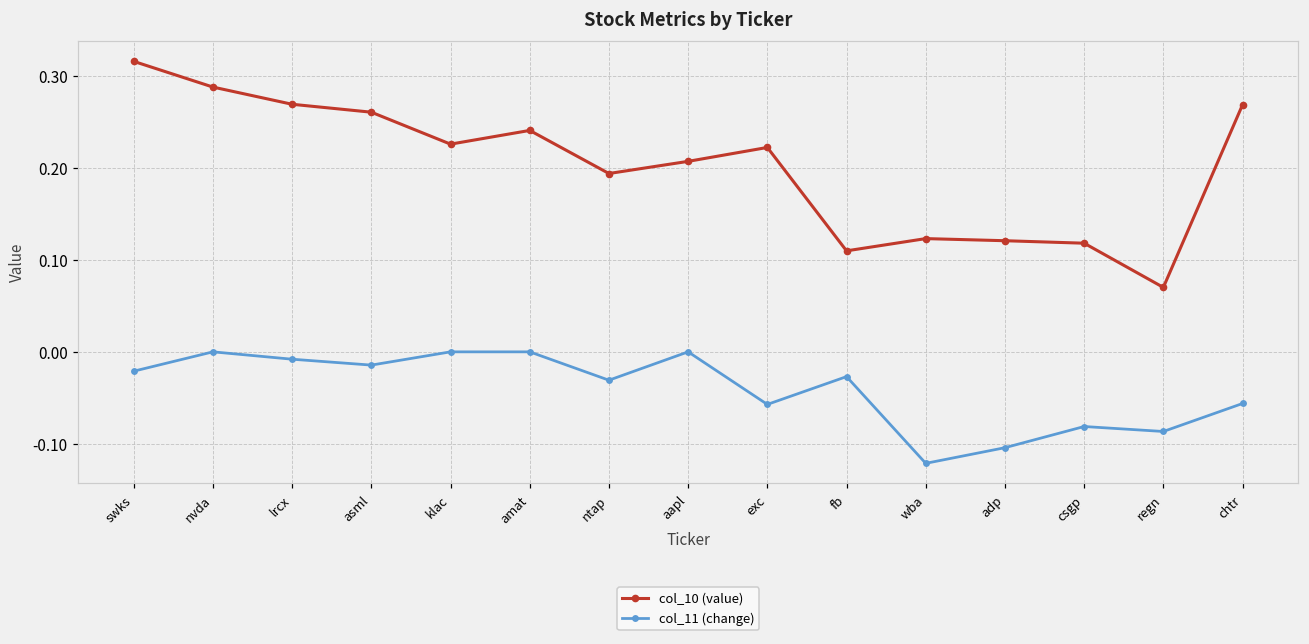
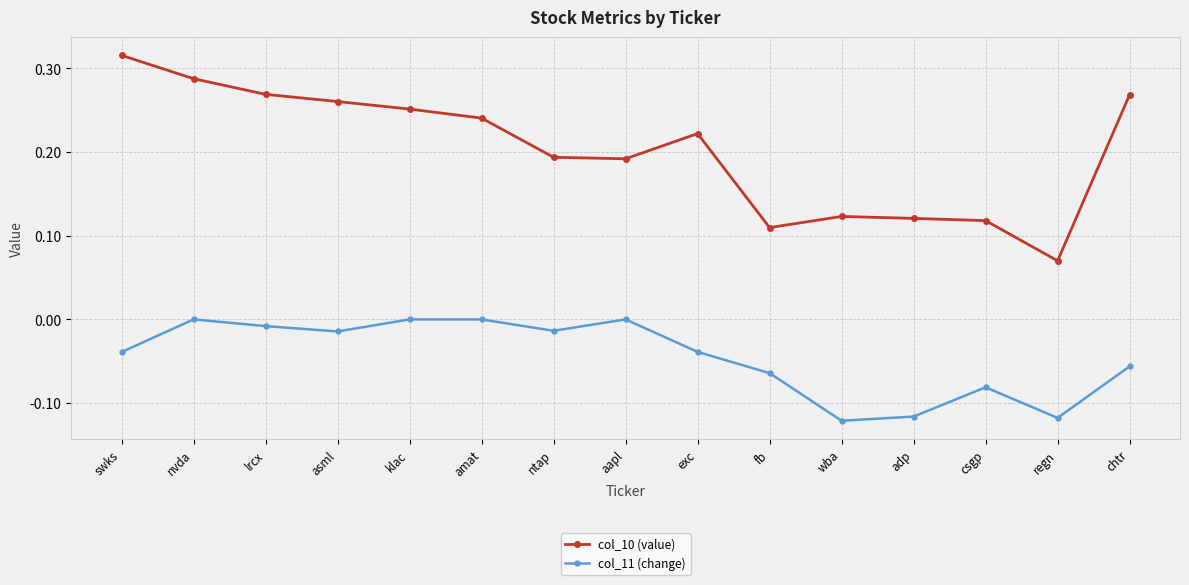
  {
    "col_10 (value)": {
      "swks": 0.32,
      "nvda": 0.29,
      "lrcx": 0.27,
      "asml": 0.26,
-     "klac": 0.23,
+     "klac": 0.25,
      "amat": 0.24,
      "ntap": 0.19,
-     "aapl": 0.21,
+     "aapl": 0.19,
      "exc": 0.22,
      "fb": 0.11,
      "wba": 0.12,
      "adp": 0.12,
      "csgp": 0.12,
      "regn": 0.07,
      "chtr": 0.27
    },
    "col_11 (change)": {
-     "swks": -0.02,
+     "swks": -0.04,
      "nvda": 0.00,
      "lrcx": -0.01,
      "asml": -0.01,
      "klac": 0.00,
      "amat": 0.00,
-     "ntap": -0.03,
+     "ntap": -0.01,
      "aapl": 0.00,
-     "exc": -0.06,
-     "fb": -0.03,
+     "exc": -0.04,
+     "fb": -0.06,
      "wba": -0.12,
-     "adp": -0.10,
+     "adp": -0.12,
      "csgp": -0.08,
-     "regn": -0.09,
+     "regn": -0.12,
      "chtr": -0.06
    }
  }
